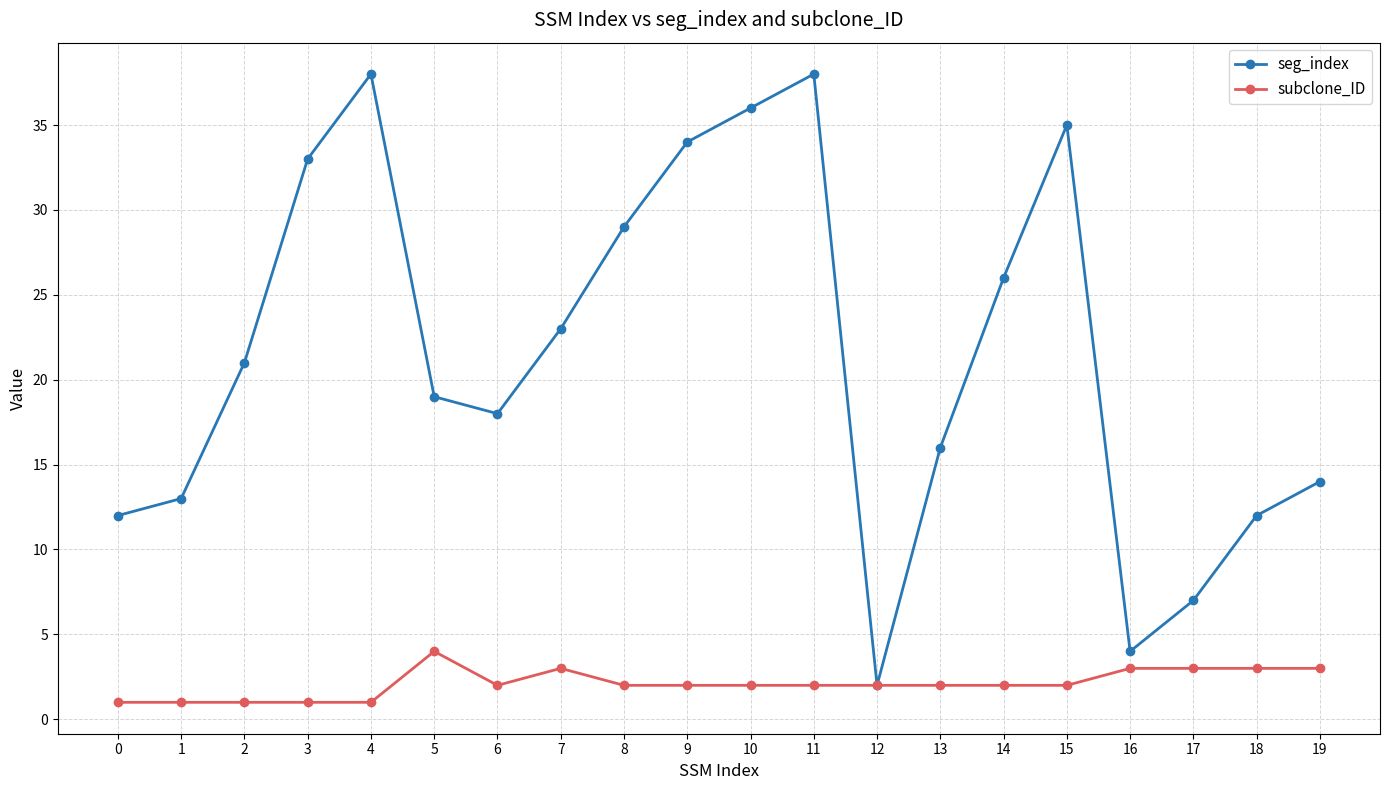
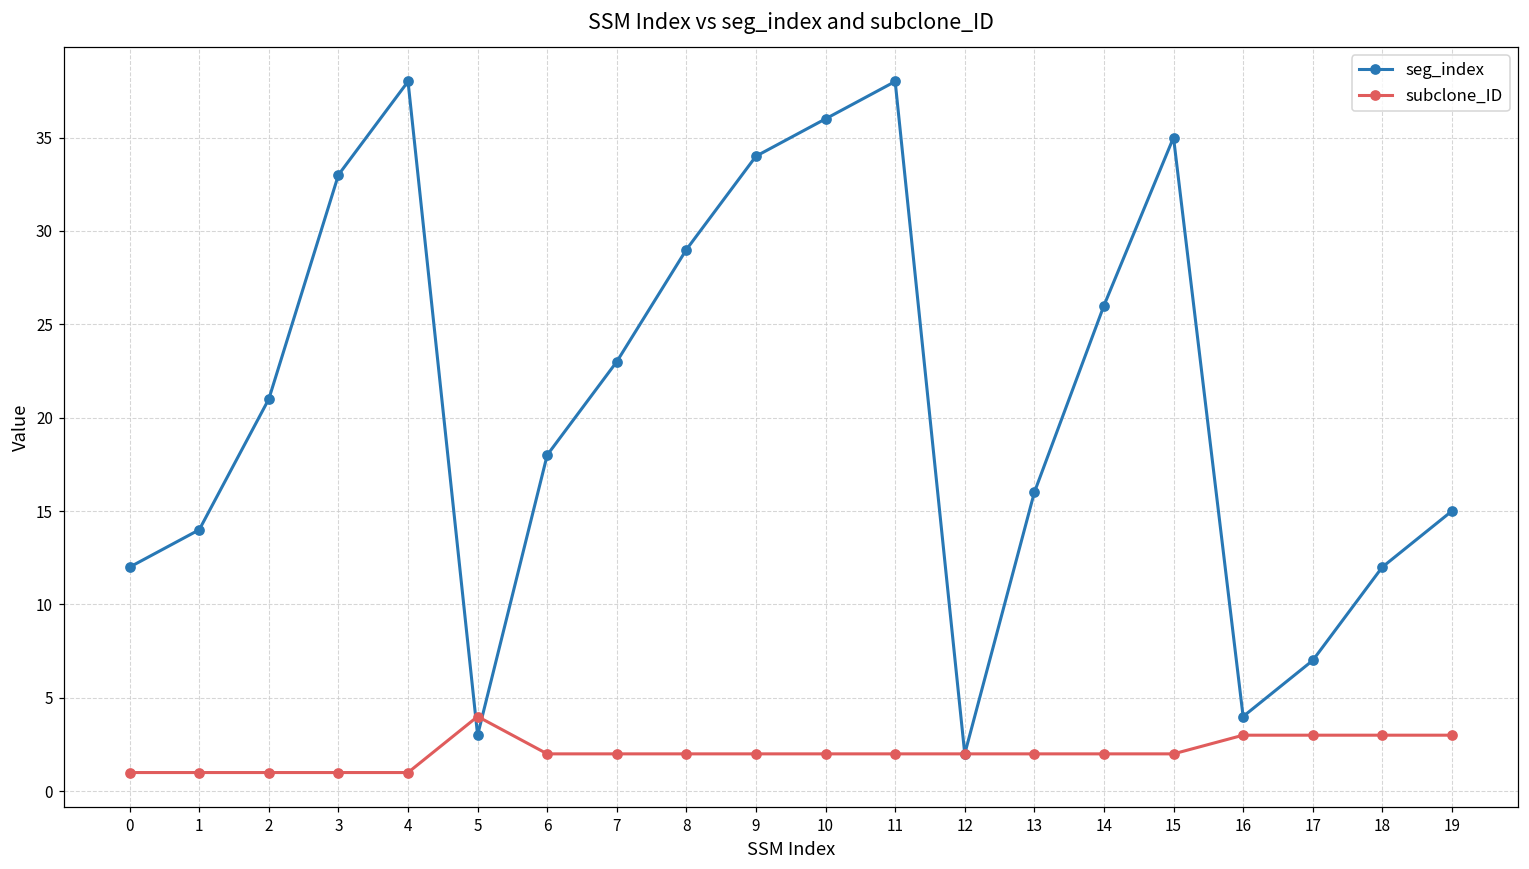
  {
    "seg_index": {
      "0": 12,
-     "1": 13,
+     "1": 14,
      "2": 21,
      "3": 33,
      "4": 38,
-     "5": 19,
+     "5": 3,
      "6": 18,
      "7": 23,
      "8": 29,
      "9": 34,
      "10": 36,
      "11": 38,
      "13": 16,
      "14": 26,
      "15": 35,
      "16": 4,
      "17": 7,
      "18": 12,
-     "19": 14
+     "19": 15
    },
    "subclone_ID": {
      "0": 1,
      "1": 1,
      "2": 1,
      "3": 1,
      "4": 1,
      "5": 4,
      "6": 2,
-     "7": 3,
+     "7": 2,
      "8": 2,
      "9": 2,
      "10": 2,
      "11": 2,
      "13": 2,
      "14": 2,
      "15": 2,
      "16": 3,
      "17": 3,
      "18": 3,
      "19": 3
    }
  }
